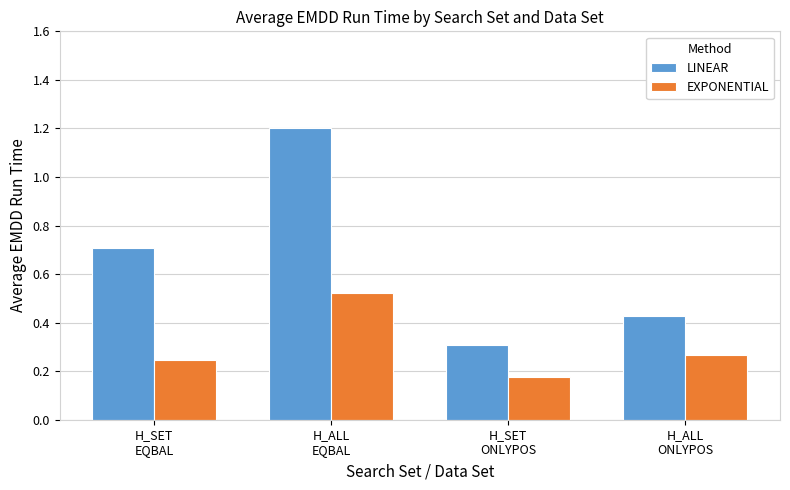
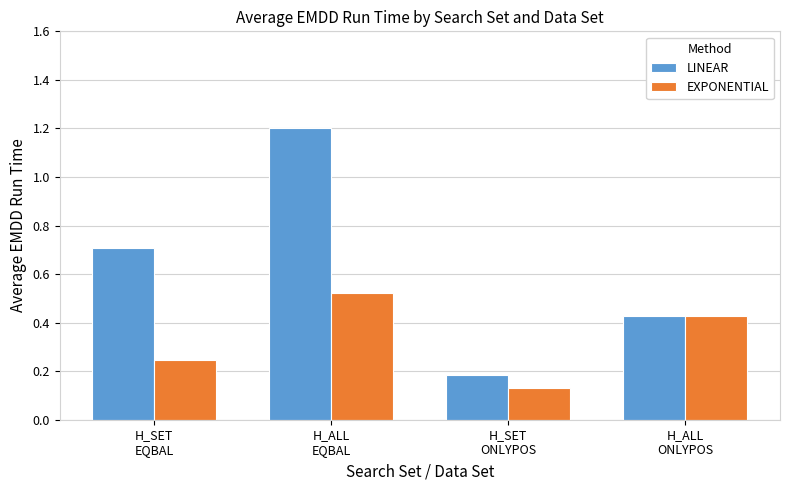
  {
    "LINEAR": {
      "H_SET EQBAL": 0.71,
      "H_ALL EQBAL": 1.20,
-     "H_SET ONLYPOS": 0.31,
+     "H_SET ONLYPOS": 0.19,
      "H_ALL ONLYPOS": 0.43
    },
    "EXPONENTIAL": {
      "H_SET EQBAL": 0.25,
      "H_ALL EQBAL": 0.52,
-     "H_SET ONLYPOS": 0.17,
-     "H_ALL ONLYPOS": 0.27
+     "H_SET ONLYPOS": 0.13,
+     "H_ALL ONLYPOS": 0.43
    }
  }
